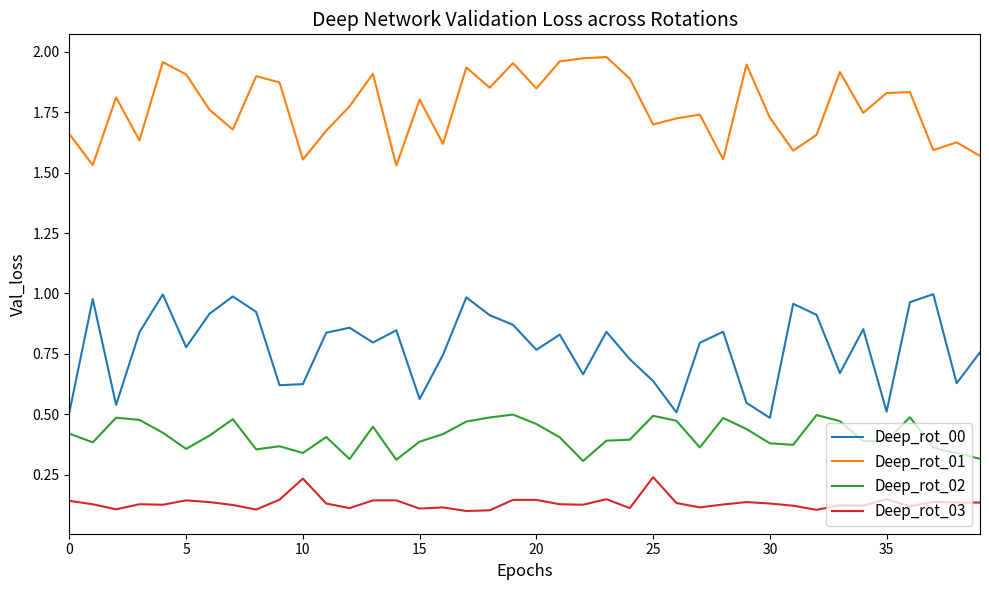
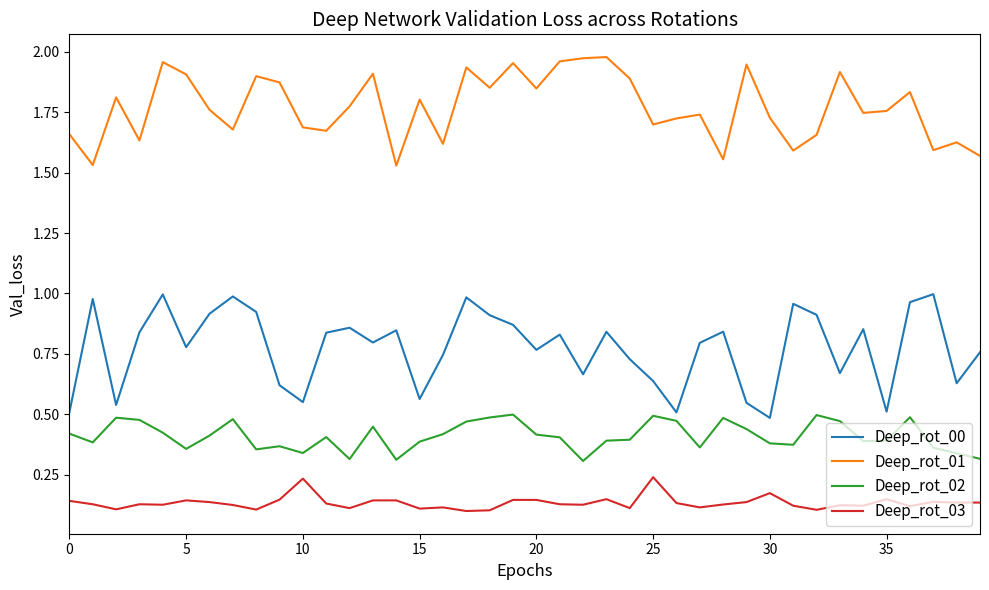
  {
    "Deep_rot_00": {
      "0": 0.51,
      "5": 0.78,
-     "10": 0.63,
+     "10": 0.55,
      "15": 0.56,
      "20": 0.77,
      "25": 0.64,
      "30": 0.49,
      "35": 0.51
    },
    "Deep_rot_01": {
      "0": 1.66,
      "5": 1.91,
-     "10": 1.55,
+     "10": 1.69,
      "15": 1.80,
      "20": 1.85,
      "25": 1.70,
      "30": 1.73,
-     "35": 1.83
+     "35": 1.76
    },
    "Deep_rot_02": {
      "0": 0.42,
      "5": 0.36,
      "10": 0.34,
      "15": 0.39,
-     "20": 0.46,
+     "20": 0.42,
      "25": 0.49,
      "30": 0.38
    },
    "Deep_rot_03": {
      "0": 0.14,
      "5": 0.14,
      "10": 0.23,
      "15": 0.11,
      "20": 0.15,
      "25": 0.24,
-     "30": 0.13
+     "30": 0.17
    }
  }
